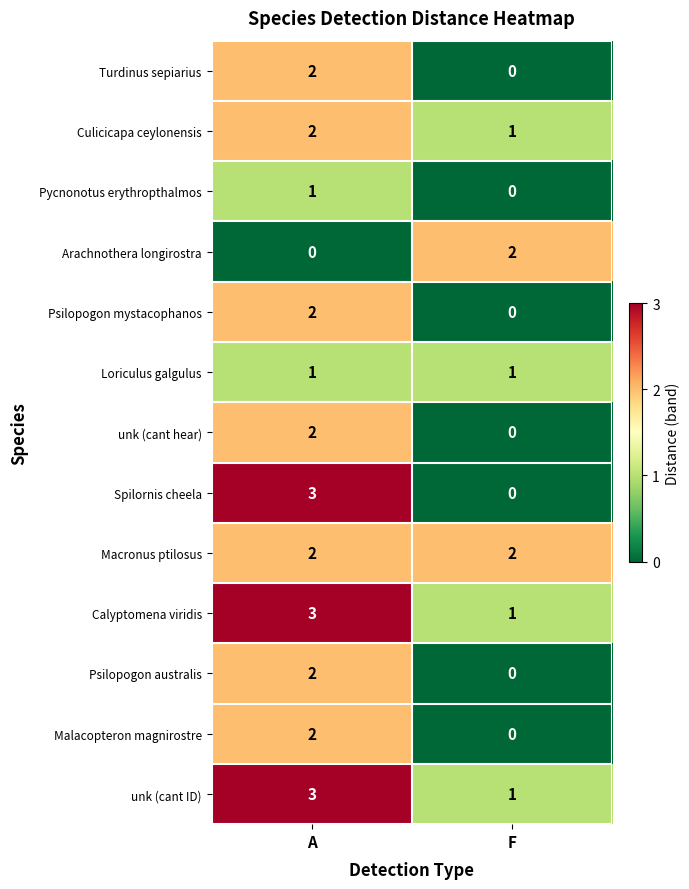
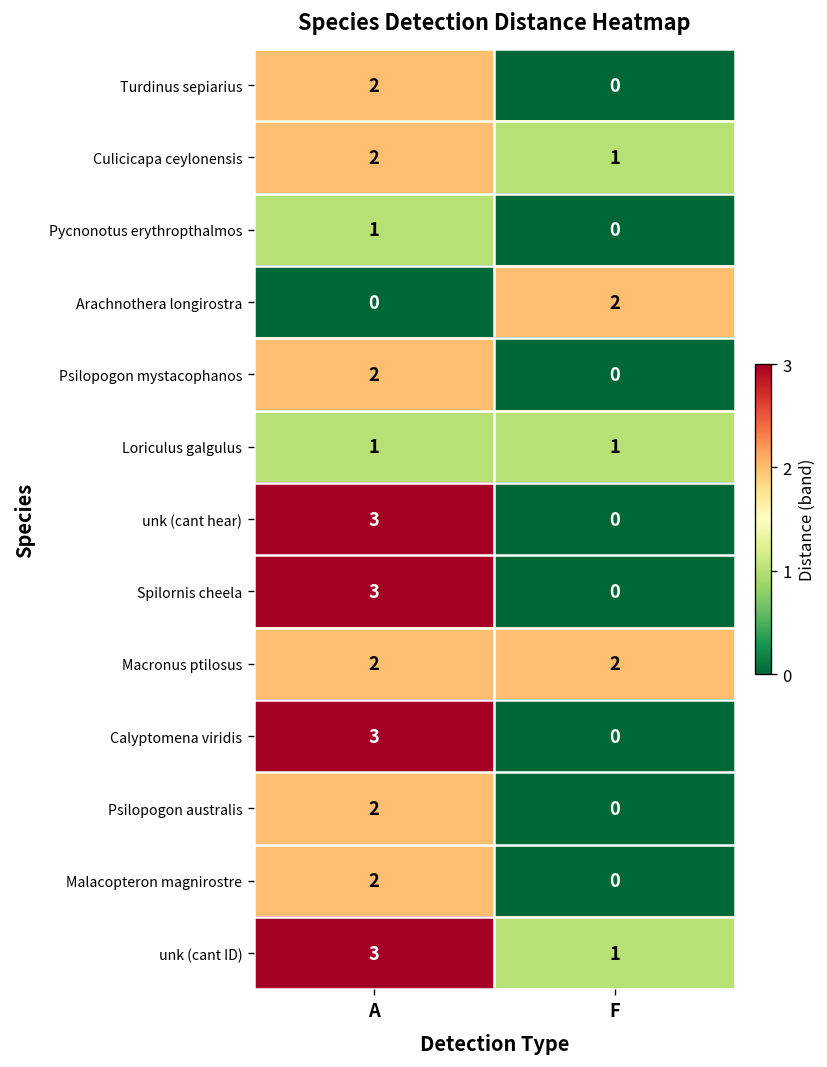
  {
    "Turdinus sepiarius": {
      "A": 2,
      "F": 0
    },
    "Culicicapa ceylonensis": {
      "A": 2,
      "F": 1
    },
    "Pycnonotus erythropthalmos": {
      "A": 1,
      "F": 0
    },
    "Arachnothera longirostra": {
      "A": 0,
      "F": 2
    },
    "Psilopogon mystacophanos": {
      "A": 2,
      "F": 0
    },
    "Loriculus galgulus": {
      "A": 1,
      "F": 1
    },
    "unk (cant hear)": {
-     "A": 2,
+     "A": 3,
      "F": 0
    },
    "Spilornis cheela": {
      "A": 3,
      "F": 0
    },
    "Macronus ptilosus": {
      "A": 2,
      "F": 2
    },
    "Calyptomena viridis": {
      "A": 3,
-     "F": 1
+     "F": 0
    },
    "Psilopogon australis": {
      "A": 2,
      "F": 0
    },
    "Malacopteron magnirostre": {
      "A": 2,
      "F": 0
    },
    "unk (cant ID)": {
      "A": 3,
      "F": 1
    }
  }
